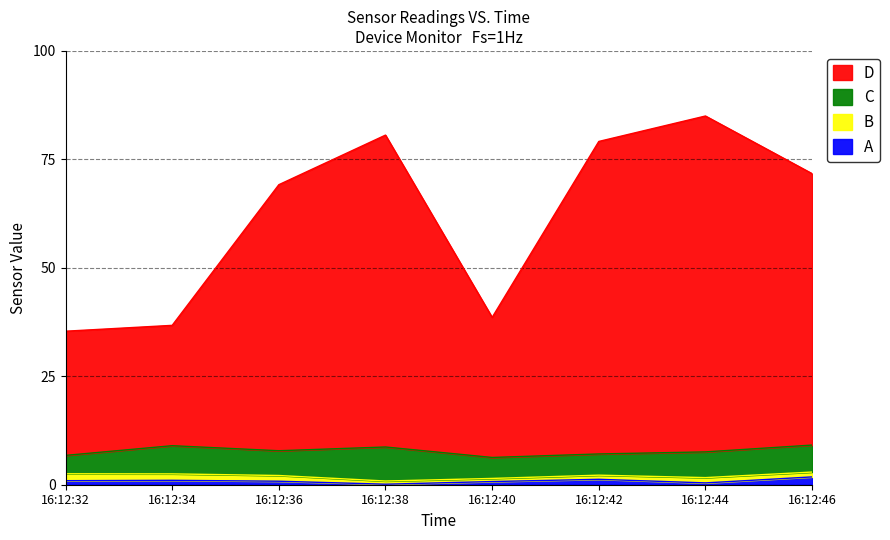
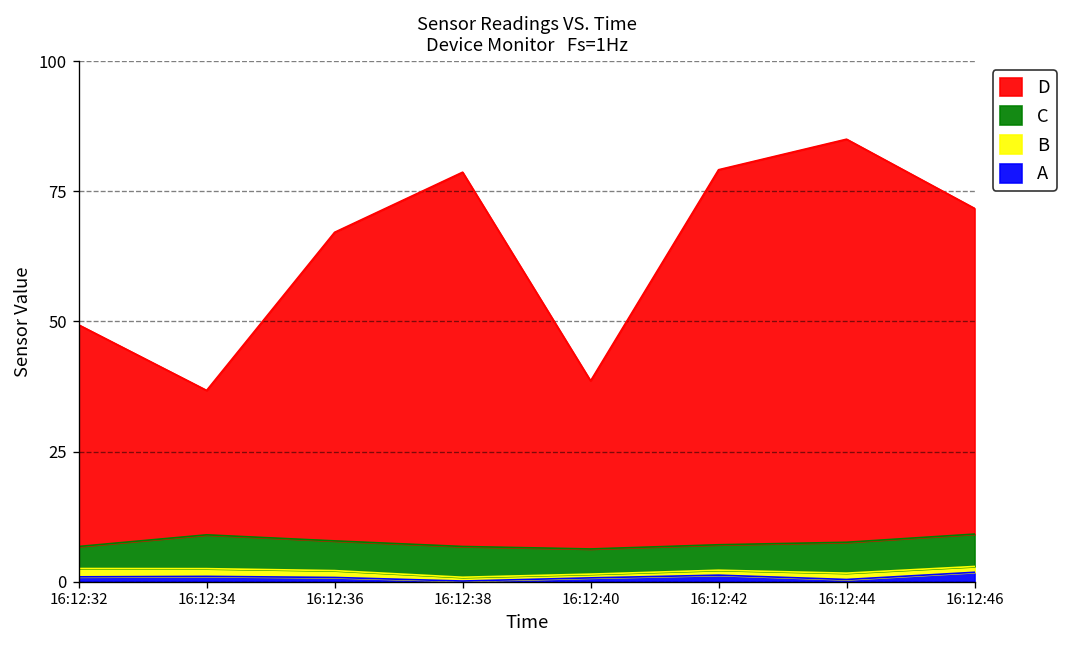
  {
    "A": {
      "16:12:32": 1,
      "16:12:34": 1,
      "16:12:36": 1,
      "16:12:38": 0,
      "16:12:40": 1,
      "16:12:42": 1,
      "16:12:44": 0,
      "16:12:46": 2
    },
    "B": {
      "16:12:32": 2,
      "16:12:34": 1,
      "16:12:36": 1,
      "16:12:38": 1,
      "16:12:40": 1,
      "16:12:42": 1,
      "16:12:44": 1,
      "16:12:46": 1
    },
    "C": {
      "16:12:32": 4,
      "16:12:34": 6,
      "16:12:36": 6,
-     "16:12:38": 8,
+     "16:12:38": 6,
      "16:12:40": 5,
      "16:12:42": 5,
      "16:12:44": 6,
      "16:12:46": 6
    },
    "D": {
-     "16:12:32": 29,
+     "16:12:32": 43,
      "16:12:34": 28,
-     "16:12:36": 61,
+     "16:12:36": 59,
      "16:12:38": 72,
      "16:12:40": 32,
      "16:12:42": 72,
      "16:12:44": 77,
      "16:12:46": 63
    }
  }
